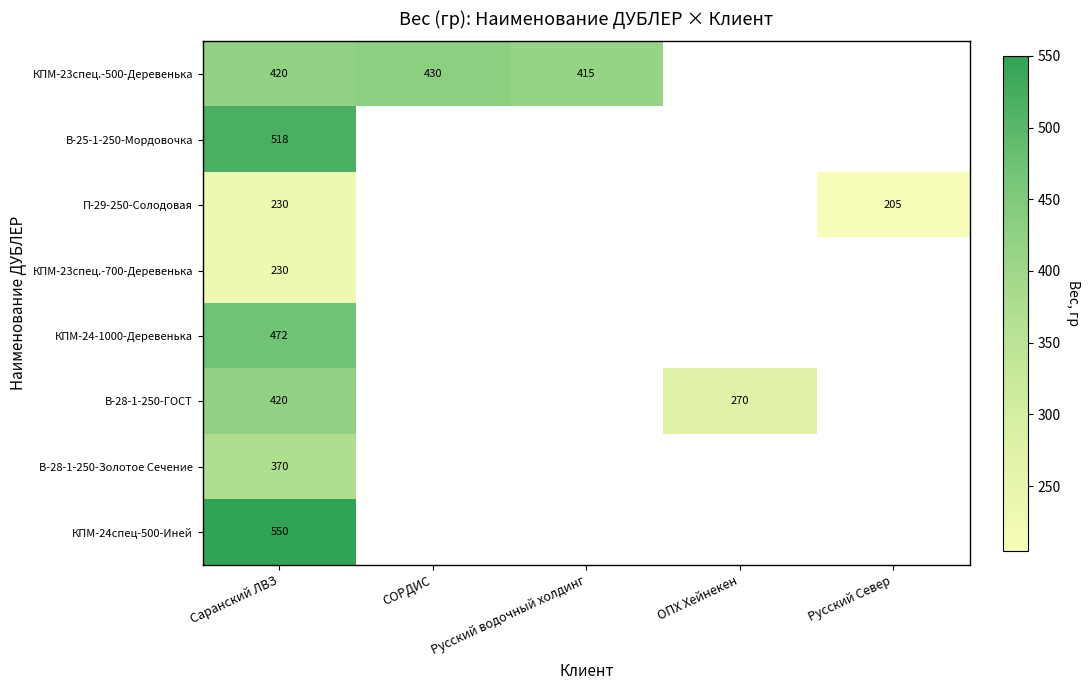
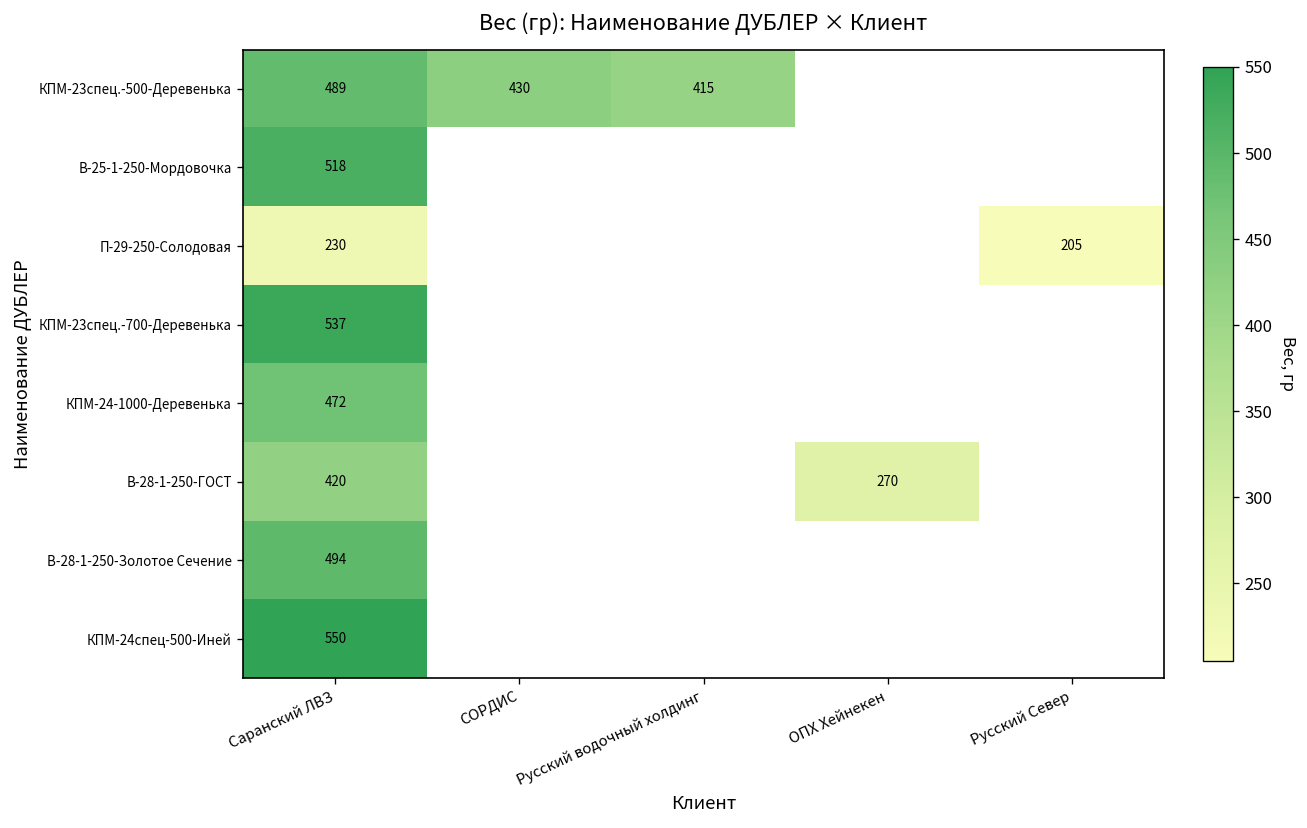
  {
    "КПМ-23спец.-500-Деревенька": {
-     "Саранский ЛВЗ": 420,
+     "Саранский ЛВЗ": 489,
      "СОРДИС": 430,
      "Русский водочный холдинг": 415
    },
    "В-25-1-250-Мордовочка": {
      "Саранский ЛВЗ": 518
    },
    "П-29-250-Солодовая": {
      "Саранский ЛВЗ": 230,
      "Русский Север": 205
    },
    "КПМ-23спец.-700-Деревенька": {
-     "Саранский ЛВЗ": 230
+     "Саранский ЛВЗ": 537
    },
    "КПМ-24-1000-Деревенька": {
      "Саранский ЛВЗ": 472
    },
    "В-28-1-250-ГОСТ": {
      "Саранский ЛВЗ": 420,
      "ОПХ Хейнекен": 270
    },
    "В-28-1-250-Золотое Сечение": {
-     "Саранский ЛВЗ": 370
+     "Саранский ЛВЗ": 494
    },
    "КПМ-24спец-500-Иней": {
      "Саранский ЛВЗ": 550
    }
  }
